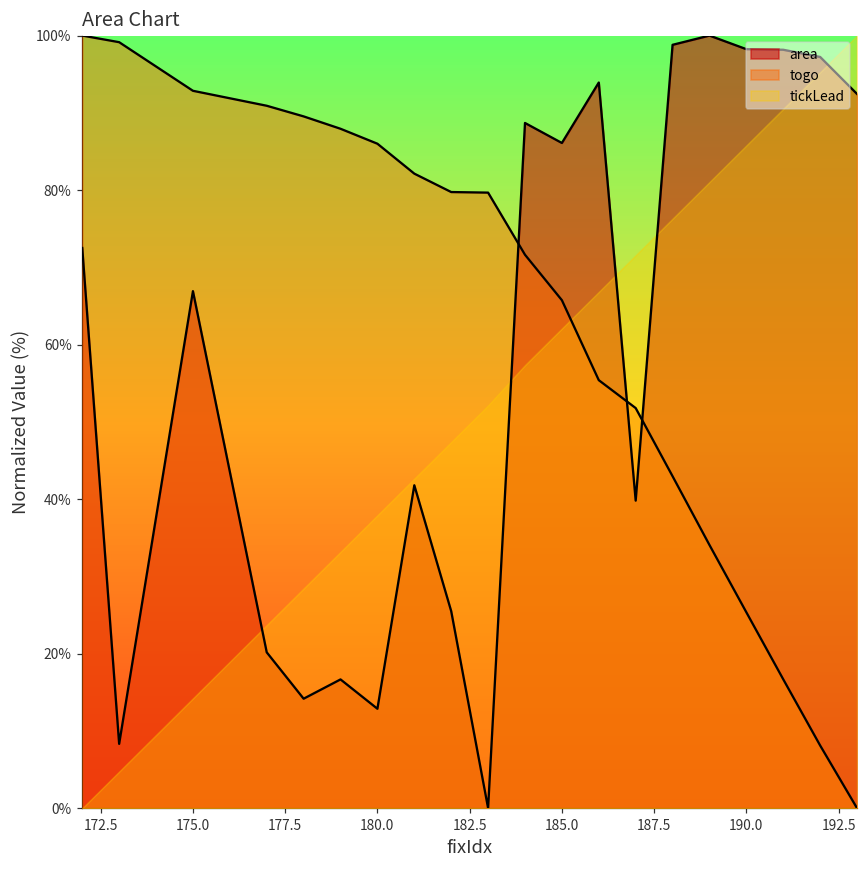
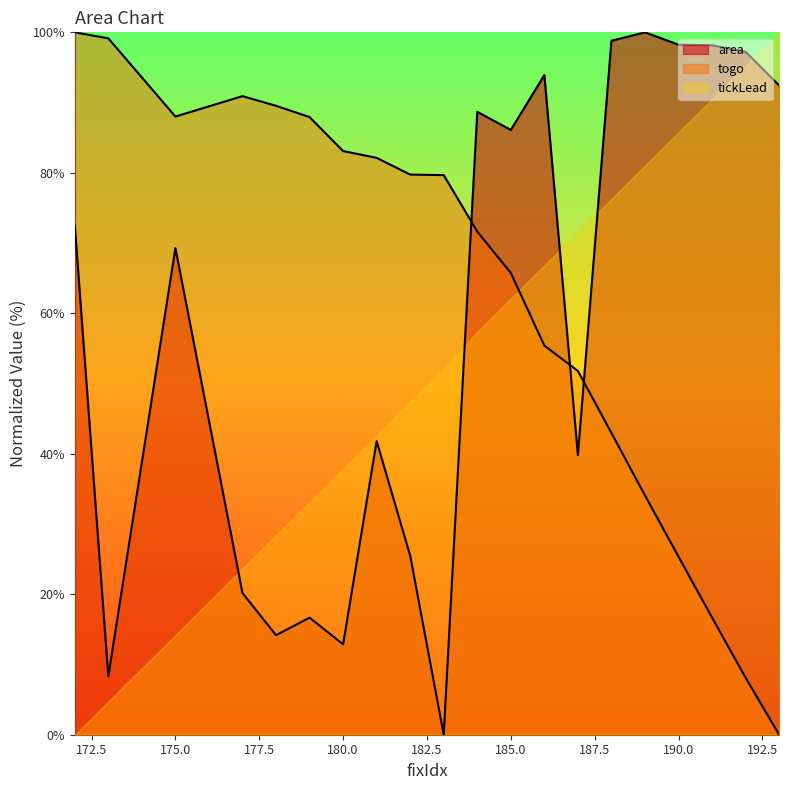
  {
    "area": {
-     "175.0": "67%",
+     "175.0": "69%",
      "180.0": "13%",
      "185.0": "86%"
    },
    "togo": {
-     "175.0": "93%",
-     "180.0": "86%",
+     "175.0": "88%",
+     "180.0": "83%",
      "185.0": "66%",
      "190.0": "25%"
    },
    "tickLead": {
      "175.0": "14%",
      "180.0": "38%",
      "185.0": "62%",
      "190.0": "86%"
    }
  }
